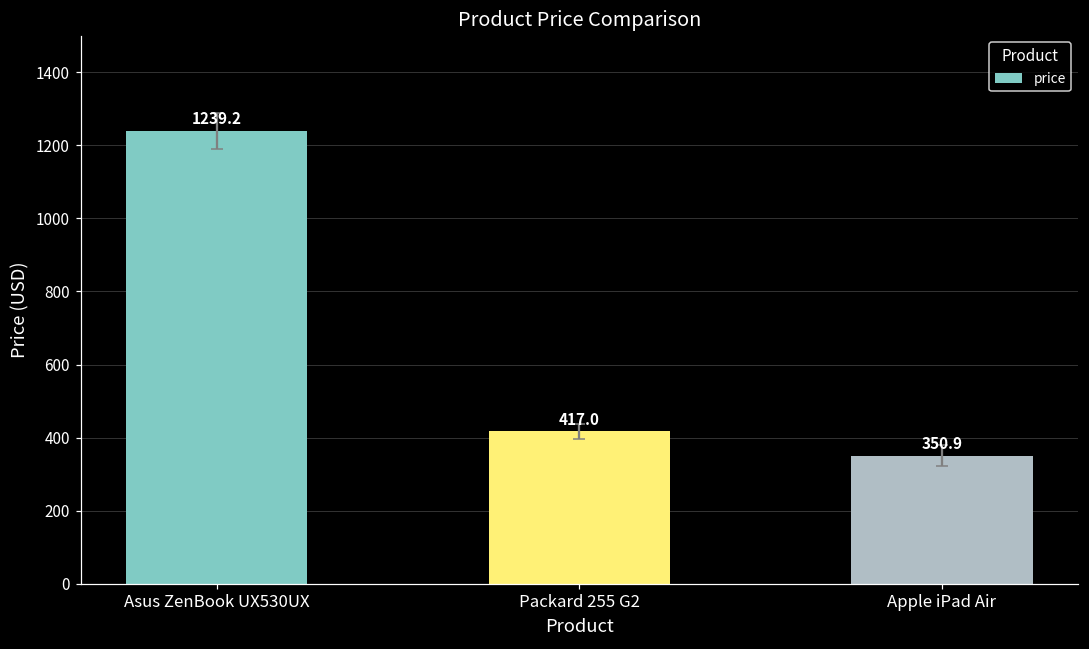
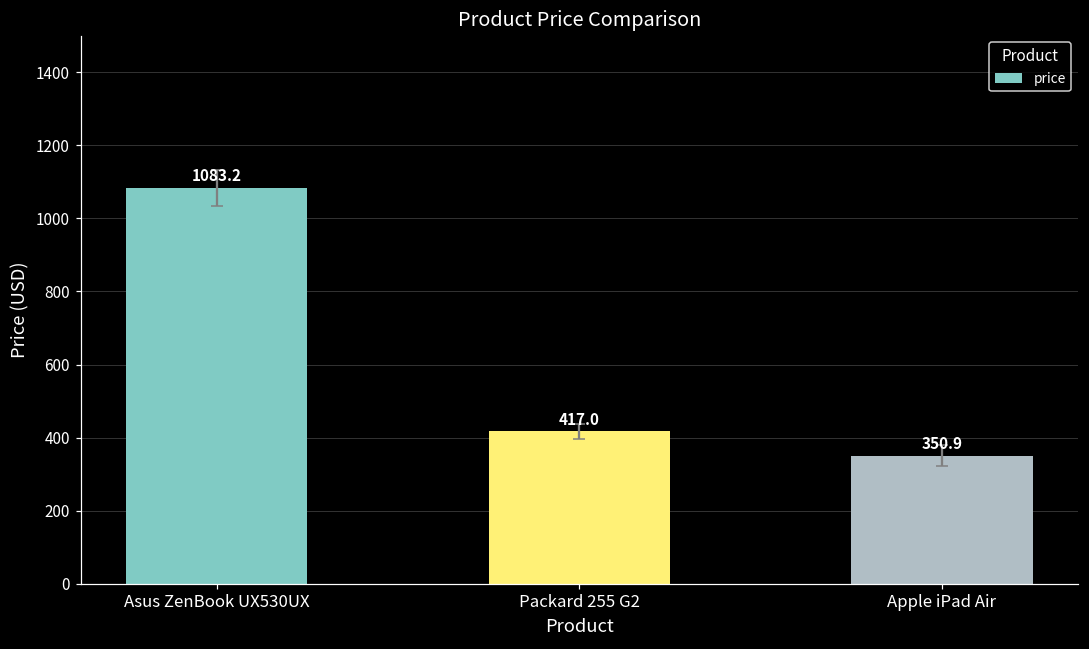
  {
    "price": {
-     "Asus ZenBook UX530UX": 1239.2
+     "Asus ZenBook UX530UX": 1083.2
    }
  }
